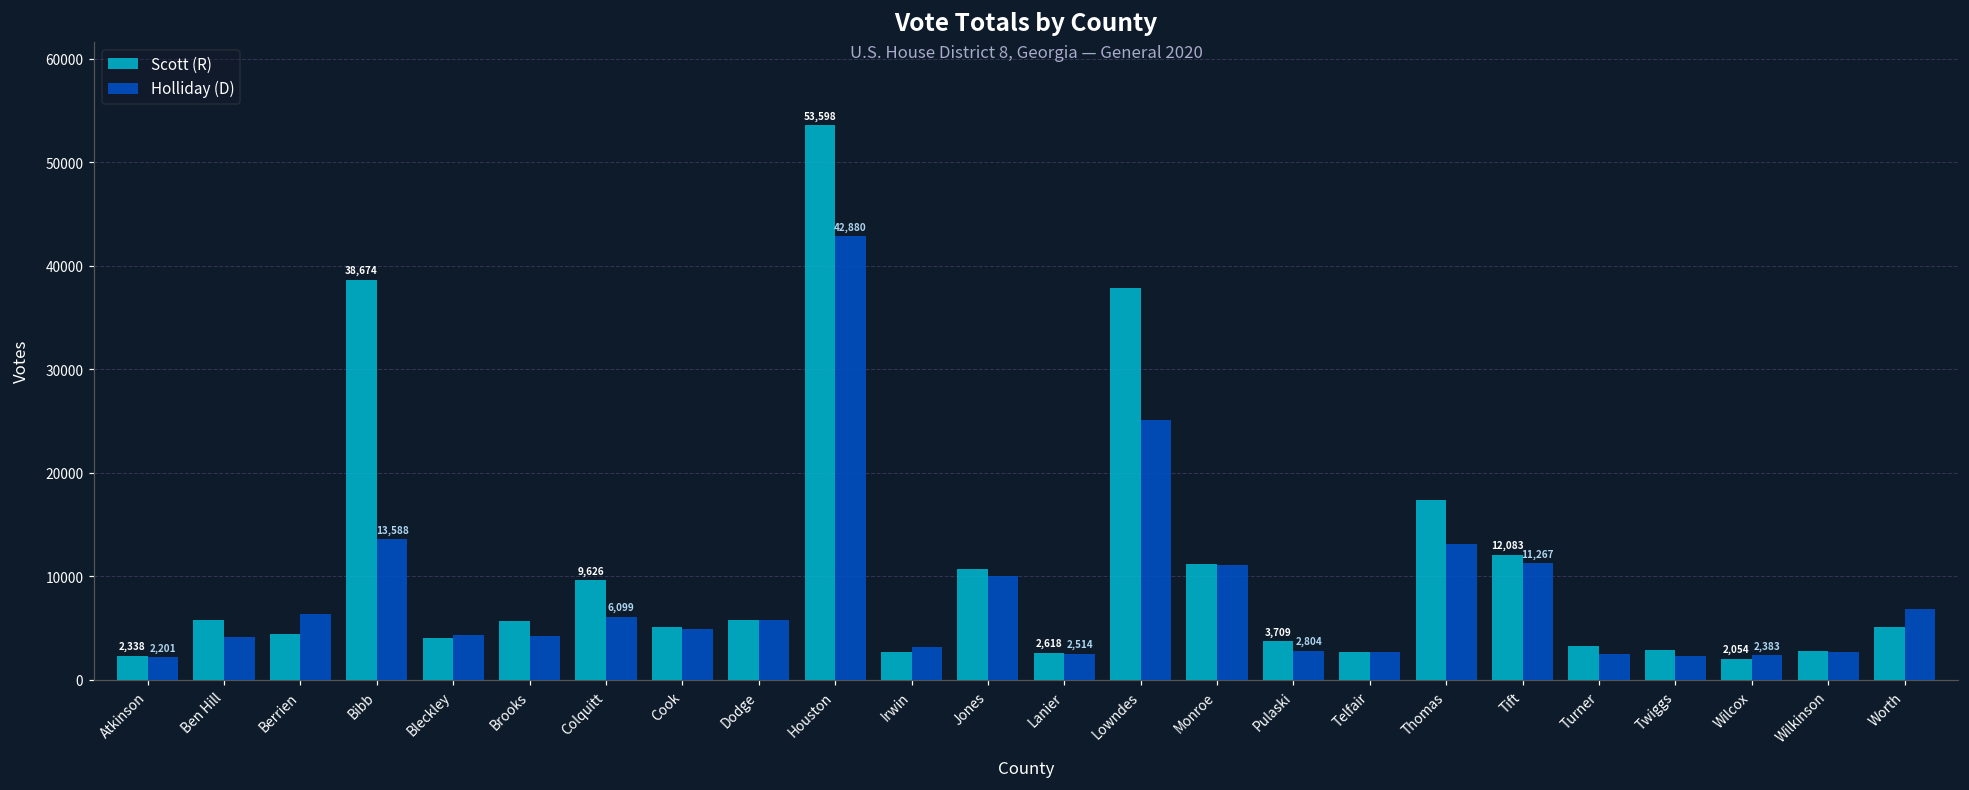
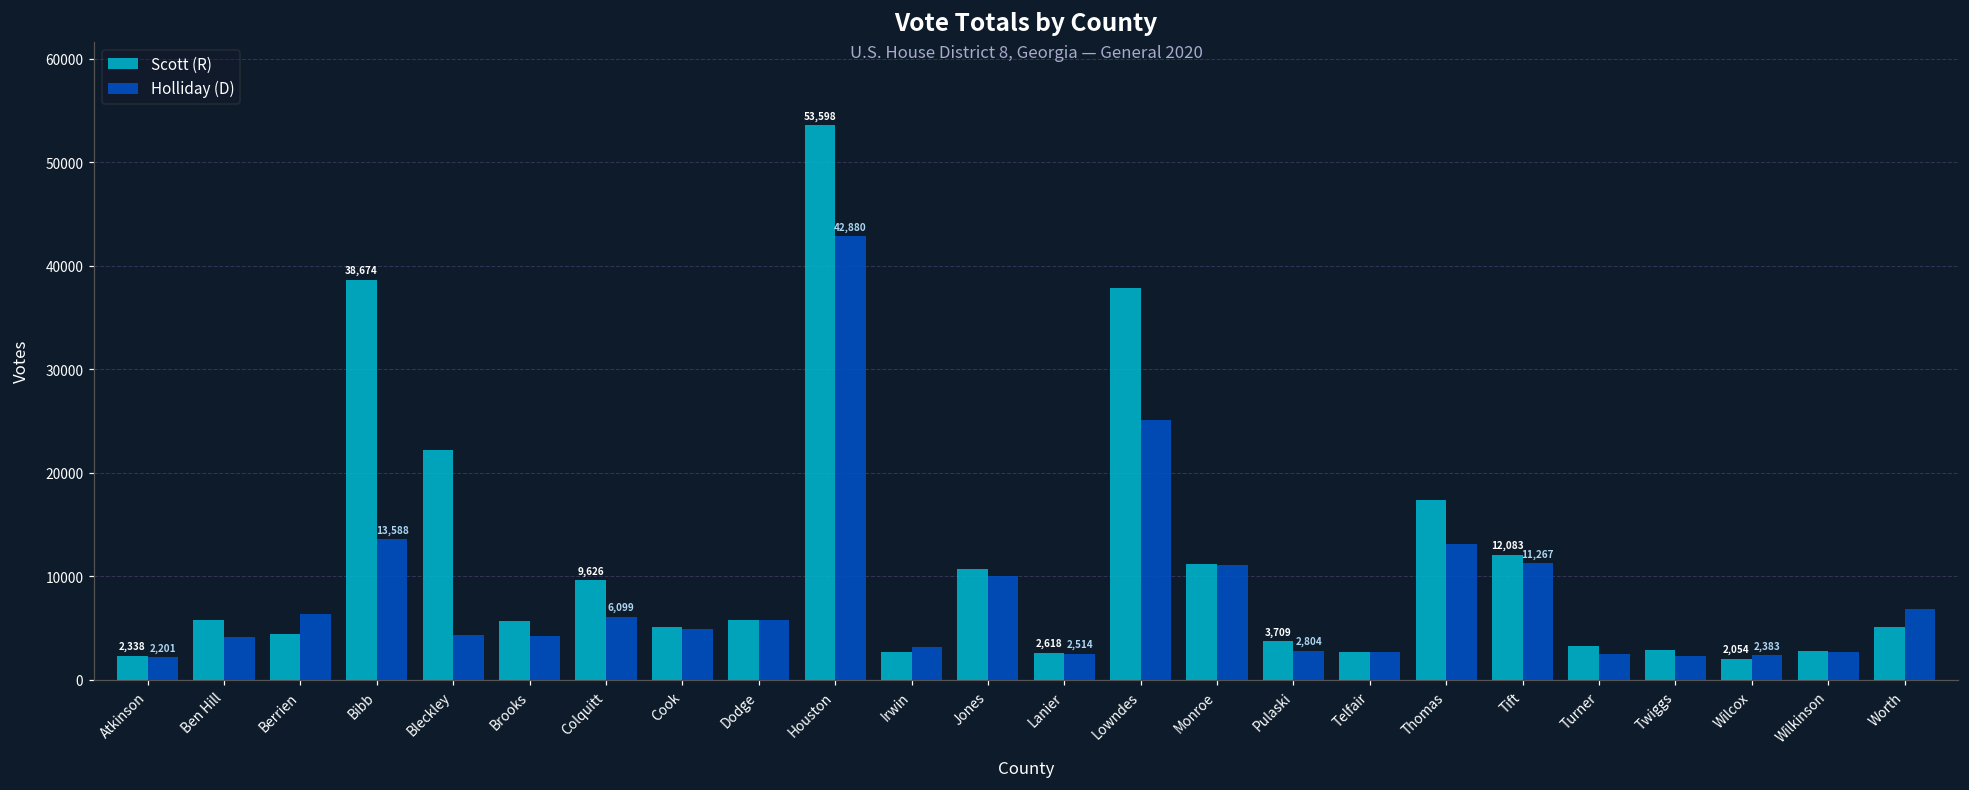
  {
    "Scott (R)": {
      "Ben Hill": "6000",
      "Berrien": "4000",
-     "Bleckley": "4000",
+     "Bleckley": "22000",
      "Brooks": "6000",
      "Cook": "5000",
      "Dodge": "6000",
      "Irwin": "3000",
      "Jones": "11000",
      "Lowndes": "38000",
      "Monroe": "11000",
      "Telfair": "3000",
      "Thomas": "17000",
      "Turner": "3000",
      "Twiggs": "3000",
      "Wilkinson": "3000",
      "Worth": "5000"
    },
    "Holliday (D)": {
      "Atkinson": "2,201",
      "Bibb": "13,588",
      "Colquitt": "6,099",
      "Houston": "42,880",
      "Lanier": "2,514",
      "Pulaski": "2,804",
      "Tift": "11,267",
      "Wilcox": "2,383"
    }
  }
